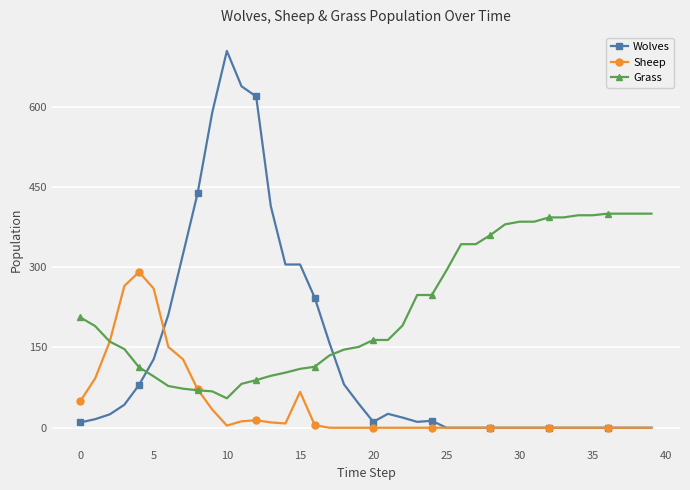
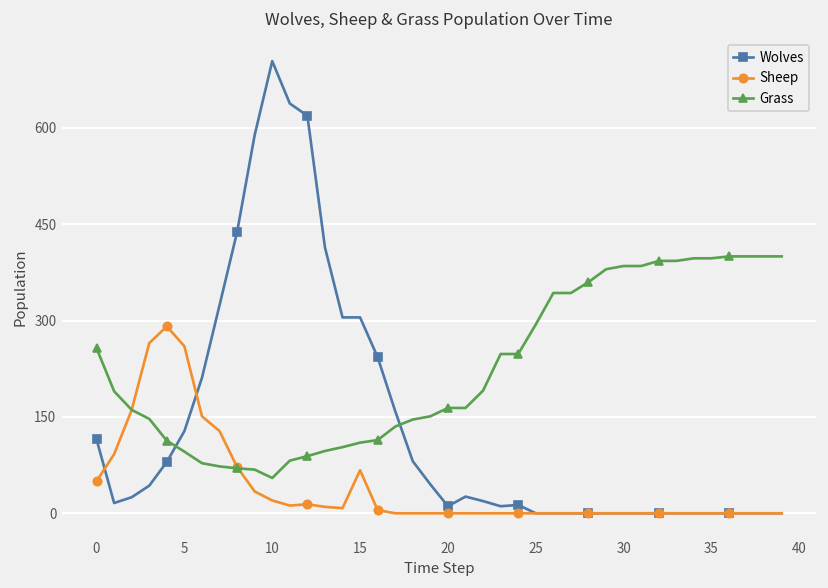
  {
    "Wolves": {
-     "0": 10,
+     "0": 120,
      "5": 130,
      "10": 700,
      "15": 310,
      "20": 10
    },
    "Sheep": {
      "0": 50,
      "5": 260,
-     "10": 0,
+     "10": 20,
      "15": 70,
      "20": 0
    },
    "Grass": {
-     "0": 210,
+     "0": 260,
      "5": 100,
      "10": 60,
      "15": 110,
      "20": 160,
      "25": 290,
      "30": 390,
      "35": 400
    }
  }
